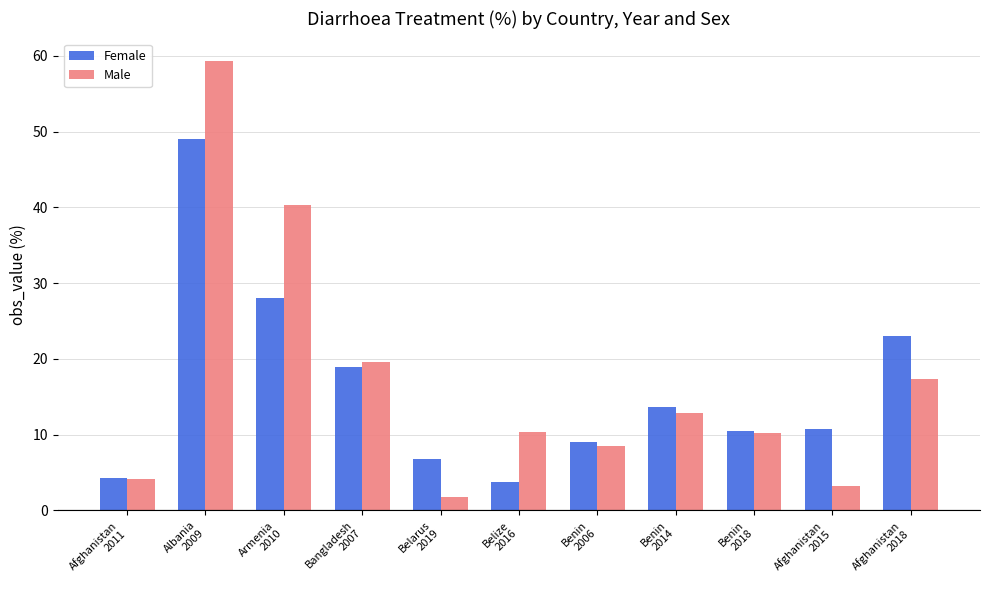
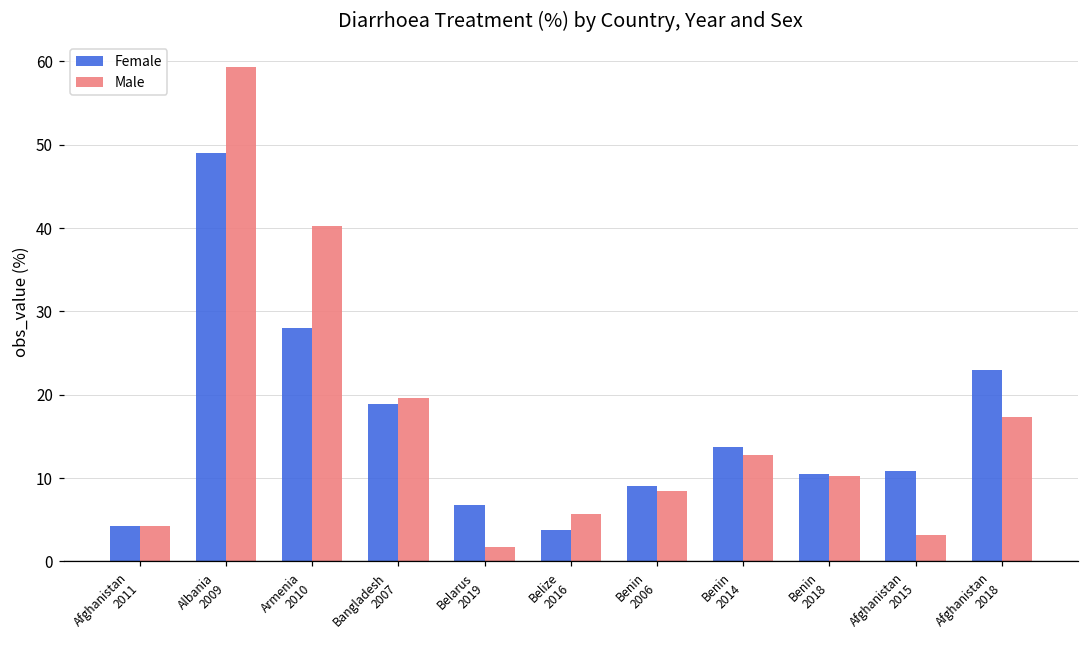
  {
    "Female": {
      "Afghanistan 2011": 4,
      "Albania 2009": 49,
      "Armenia 2010": 28,
      "Bangladesh 2007": 19,
      "Belarus 2019": 7,
      "Belize 2016": 4,
      "Benin 2006": 9,
      "Benin 2014": 14,
      "Benin 2018": 11,
      "Afghanistan 2015": 11,
      "Afghanistan 2018": 23
    },
    "Male": {
      "Afghanistan 2011": 4,
      "Albania 2009": 59,
      "Armenia 2010": 40,
      "Bangladesh 2007": 20,
      "Belarus 2019": 2,
-     "Belize 2016": 10,
+     "Belize 2016": 6,
      "Benin 2006": 9,
      "Benin 2014": 13,
      "Benin 2018": 10,
      "Afghanistan 2015": 3,
      "Afghanistan 2018": 17
    }
  }
